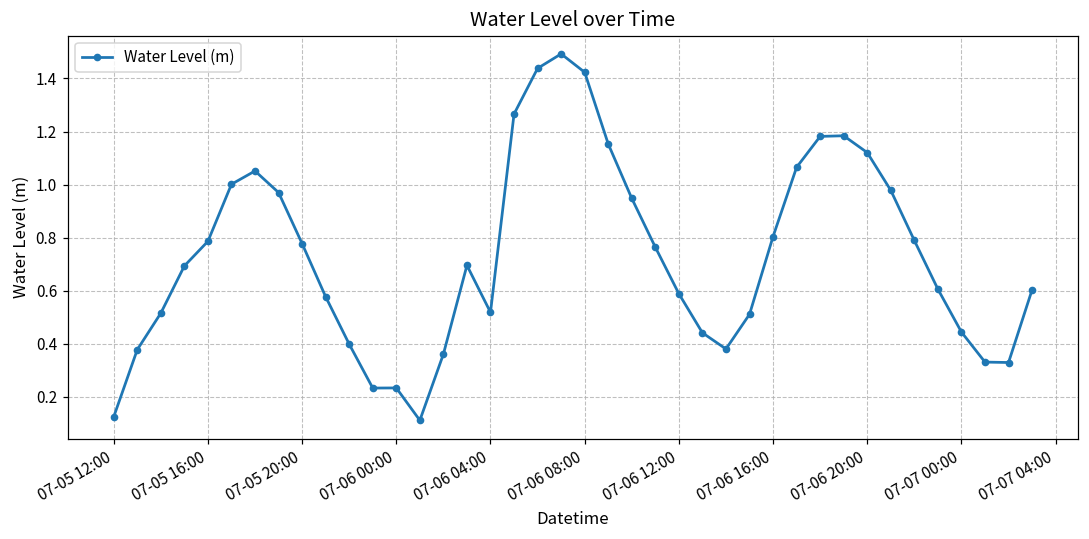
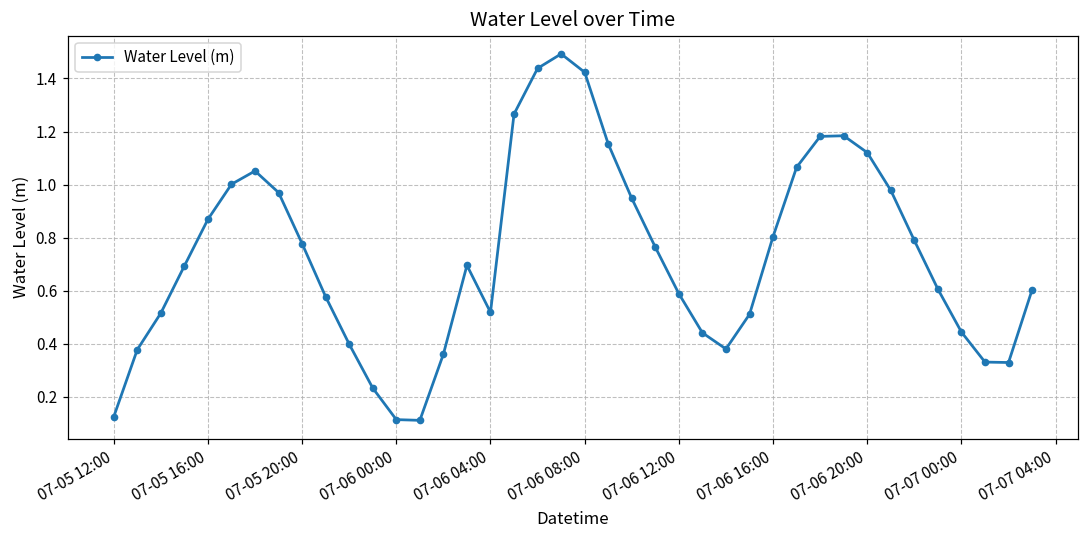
  {
    "07-05 12:00": 0.12,
-   "07-05 16:00": 0.79,
+   "07-05 16:00": 0.87,
    "07-05 20:00": 0.78,
-   "07-06 00:00": 0.23,
+   "07-06 00:00": 0.11,
    "07-06 04:00": 0.52,
    "07-06 08:00": 1.42,
    "07-06 12:00": 0.59,
    "07-06 16:00": 0.80,
    "07-06 20:00": 1.12,
    "07-07 00:00": 0.44
  }
